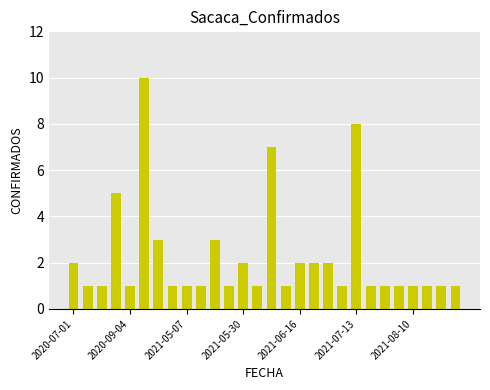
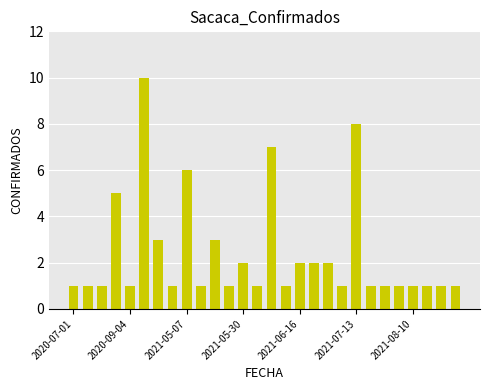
  {
-   "2020-07-01": 2,
+   "2020-07-01": 1,
    "2020-09-04": 1,
-   "2021-05-07": 1,
+   "2021-05-07": 6,
    "2021-05-30": 2,
    "2021-06-16": 2,
    "2021-07-13": 8,
    "2021-08-10": 1
  }
